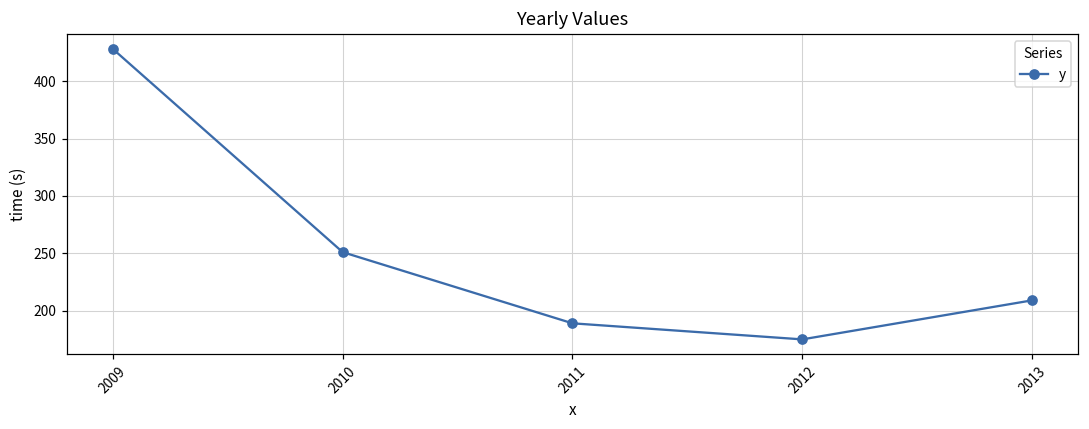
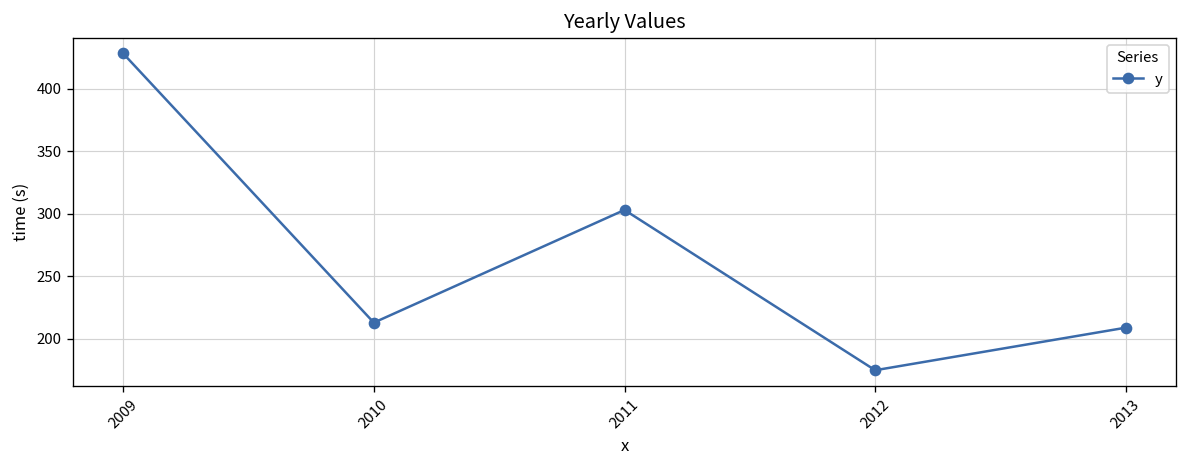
  {
    "2009": 428,
-   "2010": 251,
-   "2011": 189,
+   "2010": 213,
+   "2011": 303,
    "2012": 175,
    "2013": 209
  }
